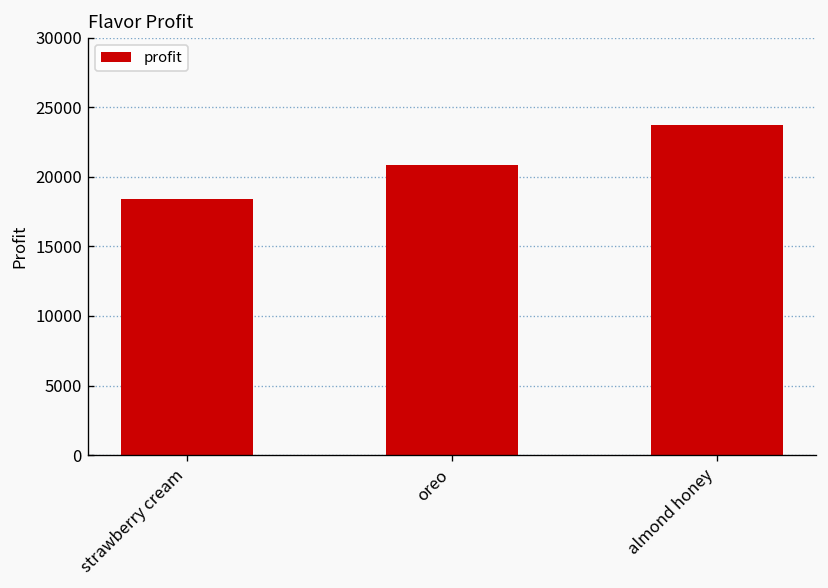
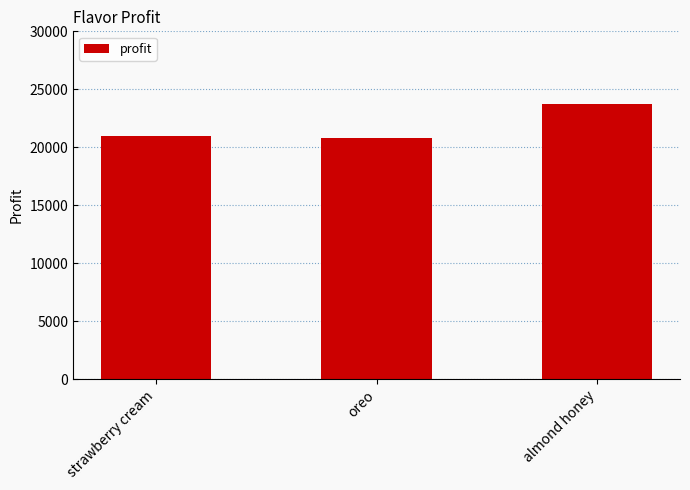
  {
-   "strawberry cream": 18400,
+   "strawberry cream": 21000,
    "oreo": 20800,
    "almond honey": 23700
  }
